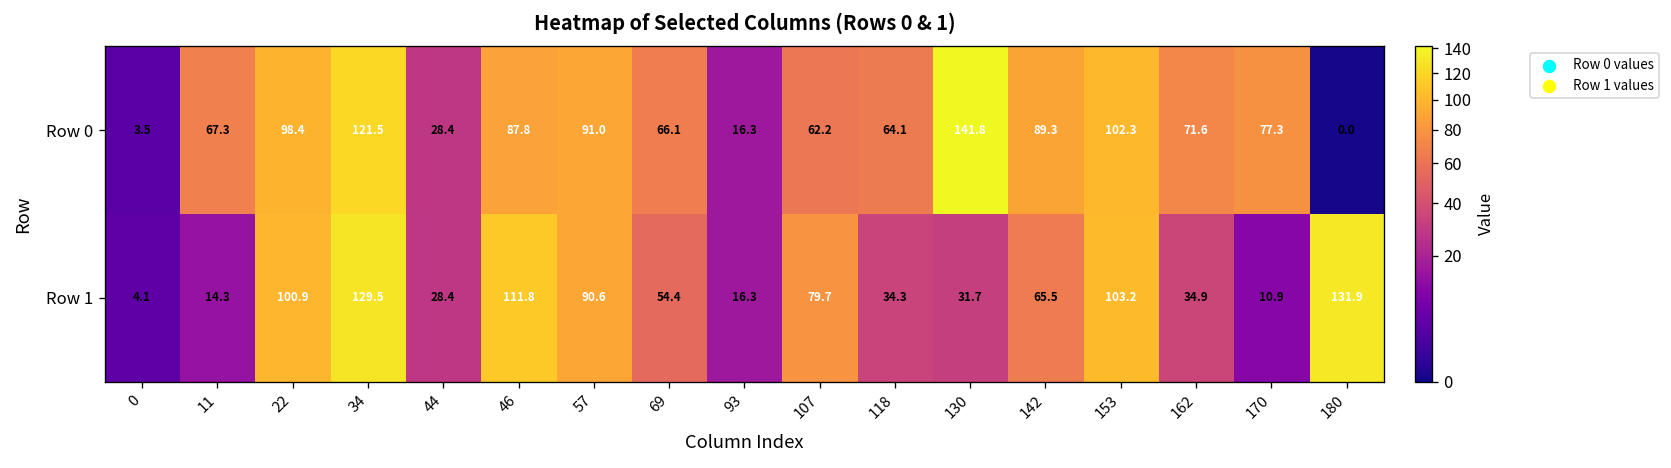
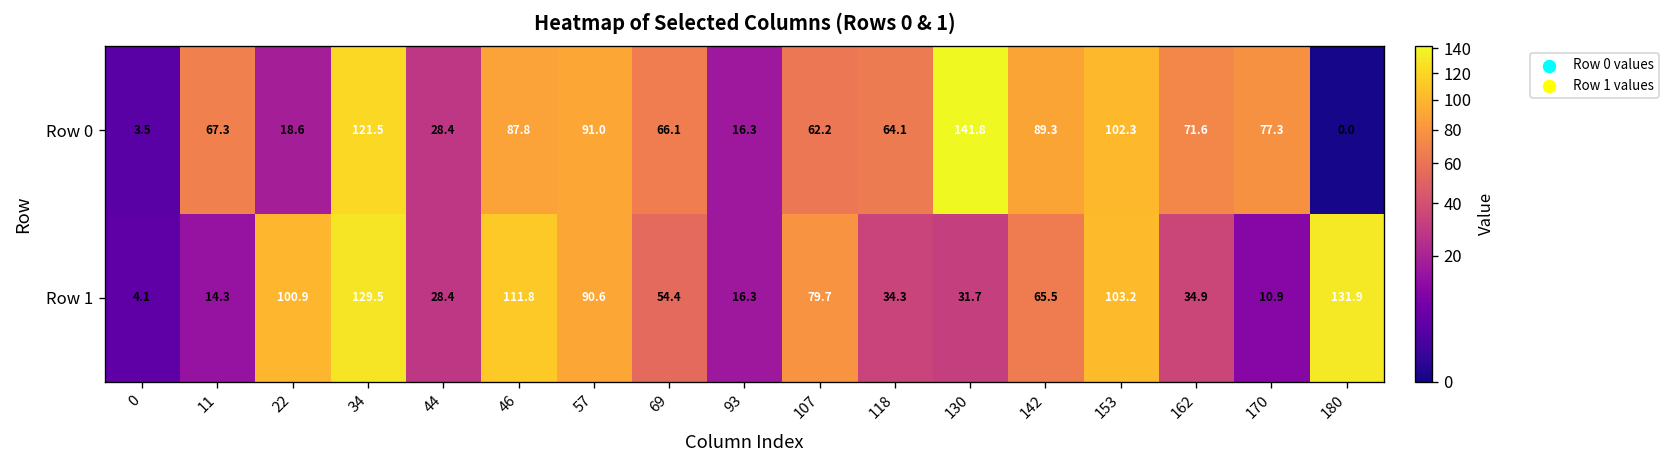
  {
    "Row 0": {
      "0": 3.5,
      "11": 67.3,
-     "22": 98.4,
+     "22": 18.6,
      "34": 121.5,
      "44": 28.4,
      "46": 87.8,
      "57": 91.0,
      "69": 66.1,
      "93": 16.3,
      "107": 62.2,
      "118": 64.1,
      "130": 141.8,
      "142": 89.3,
      "153": 102.3,
      "162": 71.6,
      "170": 77.3,
      "180": 0.0
    },
    "Row 1": {
      "0": 4.1,
      "11": 14.3,
      "22": 100.9,
      "34": 129.5,
      "44": 28.4,
      "46": 111.8,
      "57": 90.6,
      "69": 54.4,
      "93": 16.3,
      "107": 79.7,
      "118": 34.3,
      "130": 31.7,
      "142": 65.5,
      "153": 103.2,
      "162": 34.9,
      "170": 10.9,
      "180": 131.9
    }
  }
